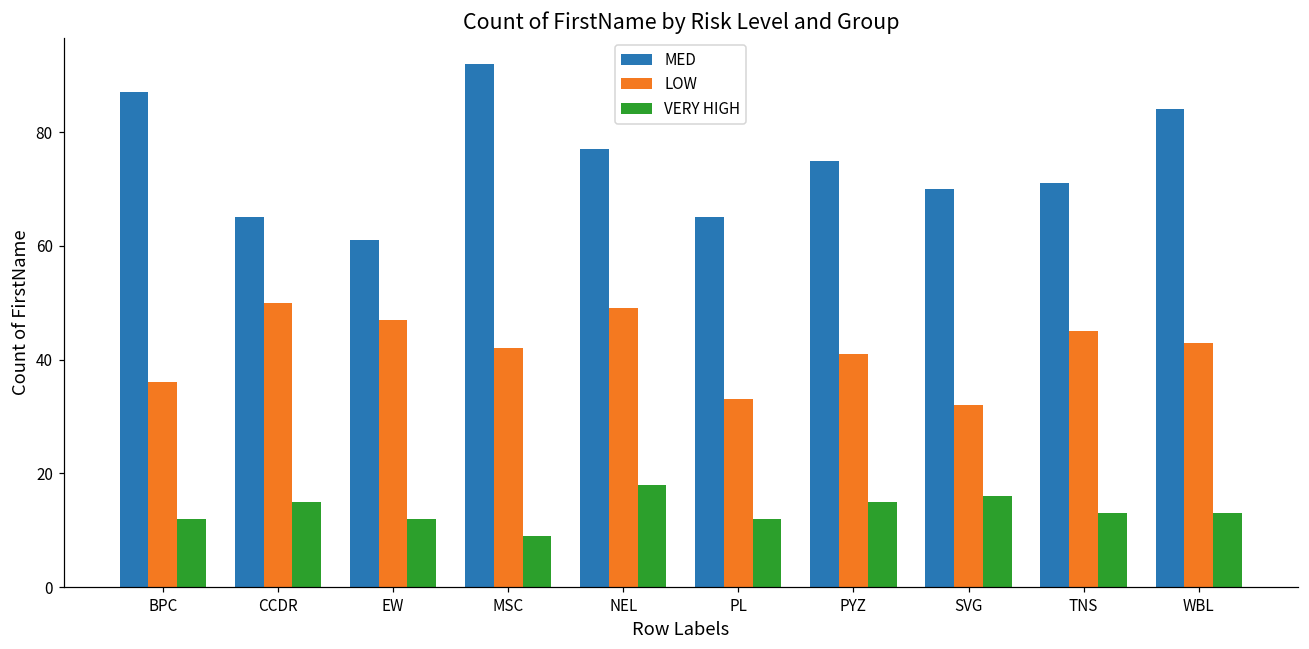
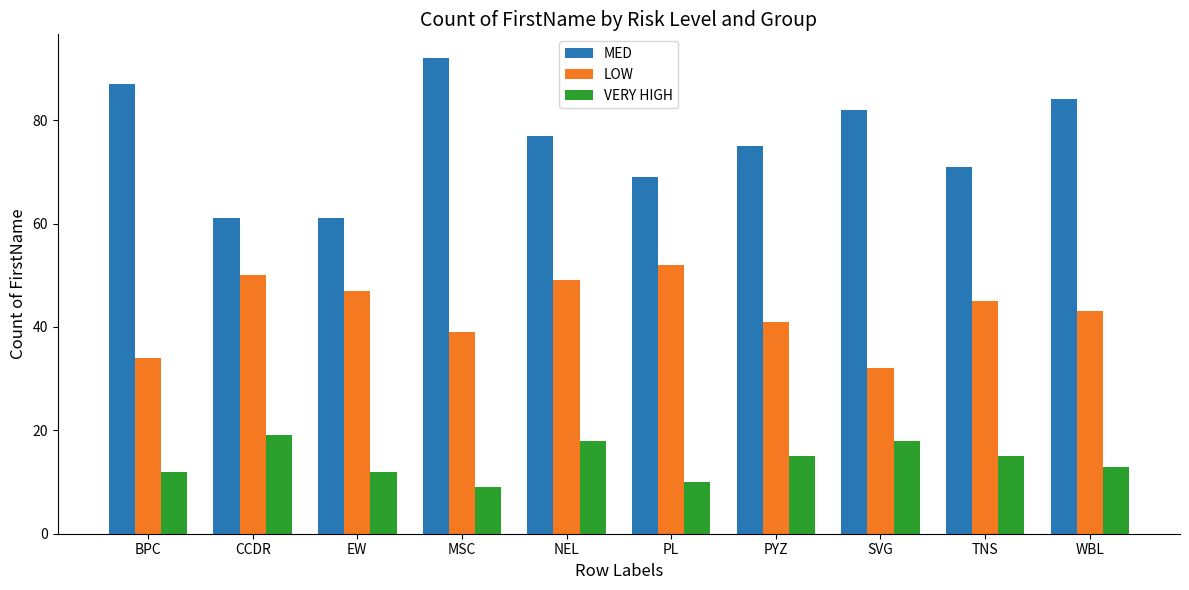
  {
    "MED": {
      "BPC": 87,
-     "CCDR": 65,
+     "CCDR": 61,
      "EW": 61,
      "MSC": 92,
      "NEL": 77,
-     "PL": 65,
+     "PL": 69,
      "PYZ": 75,
-     "SVG": 70,
+     "SVG": 82,
      "TNS": 71,
      "WBL": 84
    },
    "LOW": {
-     "BPC": 36,
+     "BPC": 34,
      "CCDR": 50,
      "EW": 47,
-     "MSC": 42,
+     "MSC": 39,
      "NEL": 49,
-     "PL": 33,
+     "PL": 52,
      "PYZ": 41,
      "SVG": 32,
      "TNS": 45,
      "WBL": 43
    },
    "VERY HIGH": {
      "BPC": 12,
-     "CCDR": 15,
+     "CCDR": 19,
      "EW": 12,
      "MSC": 9,
      "NEL": 18,
-     "PL": 12,
+     "PL": 10,
      "PYZ": 15,
-     "SVG": 16,
-     "TNS": 13,
+     "SVG": 18,
+     "TNS": 15,
      "WBL": 13
    }
  }
